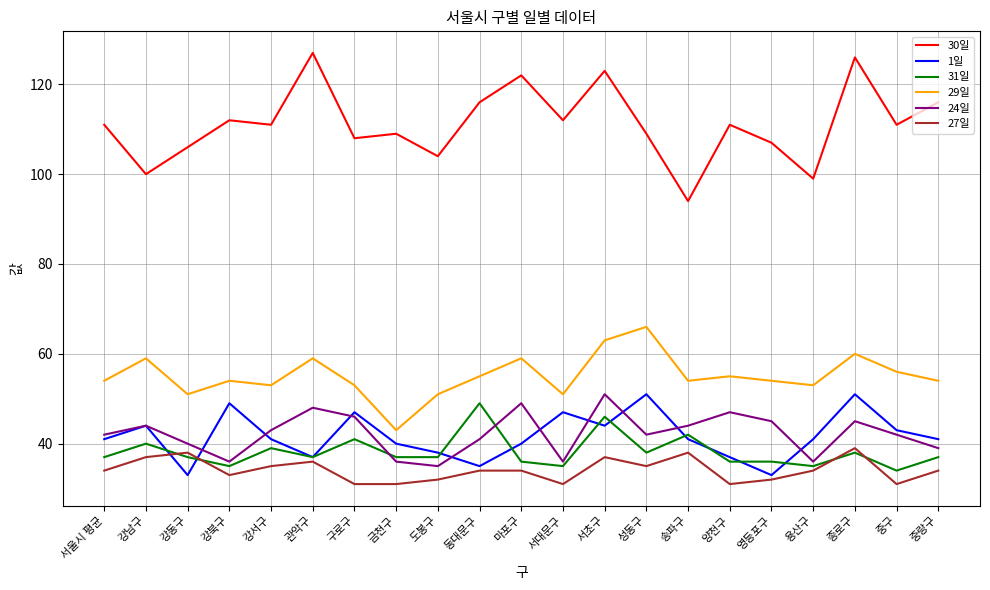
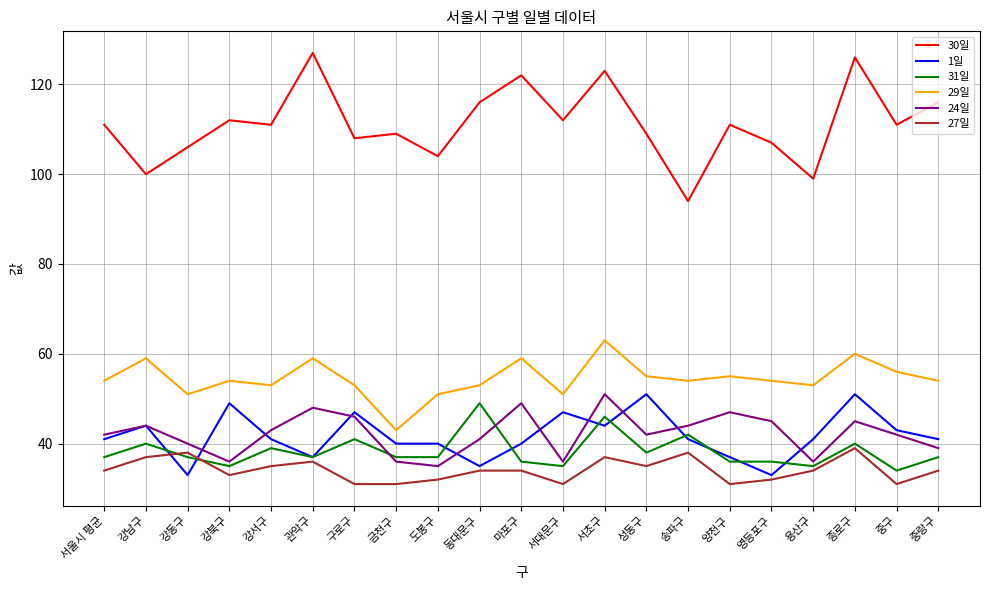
  {
    "30일": {
      "서울시 평균": 111,
      "강남구": 100,
      "강동구": 106,
      "강북구": 112,
      "강서구": 111,
      "관악구": 127,
      "구로구": 108,
      "금천구": 109,
      "도봉구": 104,
      "동대문구": 116,
      "마포구": 122,
      "서대문구": 112,
      "서초구": 123,
      "성동구": 109,
      "송파구": 94,
      "양천구": 111,
      "영등포구": 107,
      "용산구": 99,
      "종로구": 126,
      "중구": 111
    },
    "1일": {
      "서울시 평균": 41,
      "강동구": 33,
      "강북구": 49,
      "강서구": 41,
      "구로구": 47,
      "금천구": 40,
-     "도봉구": 38,
+     "도봉구": 40,
      "동대문구": 35,
      "마포구": 40,
      "서대문구": 47,
      "서초구": 44,
      "성동구": 51,
      "송파구": 41,
      "양천구": 37,
      "영등포구": 33,
      "용산구": 41,
      "종로구": 51,
      "중구": 43,
      "중랑구": 41
    },
    "31일": {
      "서울시 평균": 37,
      "강남구": 40,
      "강동구": 37,
      "강북구": 35,
      "강서구": 39,
      "구로구": 41,
      "금천구": 37,
      "도봉구": 37,
      "동대문구": 49,
      "마포구": 36,
      "서대문구": 35,
      "서초구": 46,
      "성동구": 38,
      "송파구": 42,
      "양천구": 36,
      "영등포구": 36,
      "용산구": 35,
-     "종로구": 38,
+     "종로구": 40,
      "중구": 34,
      "중랑구": 37
    },
    "29일": {
      "서울시 평균": 54,
      "강남구": 59,
      "강동구": 51,
      "강북구": 54,
      "강서구": 53,
      "관악구": 59,
      "구로구": 53,
      "금천구": 43,
      "도봉구": 51,
-     "동대문구": 55,
+     "동대문구": 53,
      "마포구": 59,
      "서대문구": 51,
      "서초구": 63,
-     "성동구": 66,
+     "성동구": 55,
      "송파구": 54,
      "양천구": 55,
      "영등포구": 54,
      "용산구": 53,
      "종로구": 60,
      "중구": 56,
      "중랑구": 54
    },
    "24일": {
      "서울시 평균": 42,
      "강동구": 40,
      "강북구": 36,
      "강서구": 43,
      "관악구": 48,
      "구로구": 46,
      "금천구": 36,
      "도봉구": 35,
      "동대문구": 41,
      "마포구": 49,
      "서대문구": 36,
      "서초구": 51,
      "성동구": 42,
      "송파구": 44,
      "양천구": 47,
      "영등포구": 45,
      "용산구": 36,
      "종로구": 45,
      "중구": 42,
      "중랑구": 39
    },
    "27일": {
      "서울시 평균": 34,
      "강남구": 37,
      "강동구": 38,
      "강북구": 33,
      "강서구": 35,
      "관악구": 36,
      "구로구": 31,
      "금천구": 31,
      "도봉구": 32,
      "동대문구": 34,
      "마포구": 34,
      "서대문구": 31,
      "서초구": 37,
      "성동구": 35,
      "송파구": 38,
      "양천구": 31,
      "영등포구": 32,
      "용산구": 34,
      "종로구": 39,
      "중구": 31,
      "중랑구": 34
    }
  }
